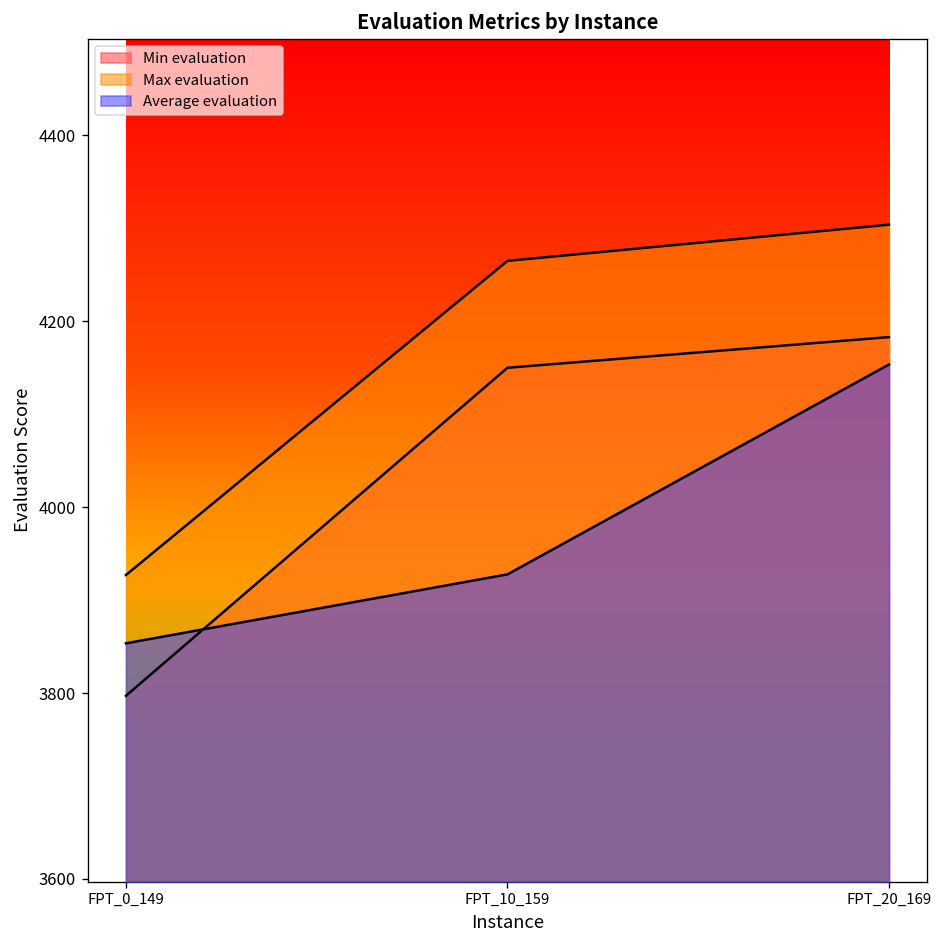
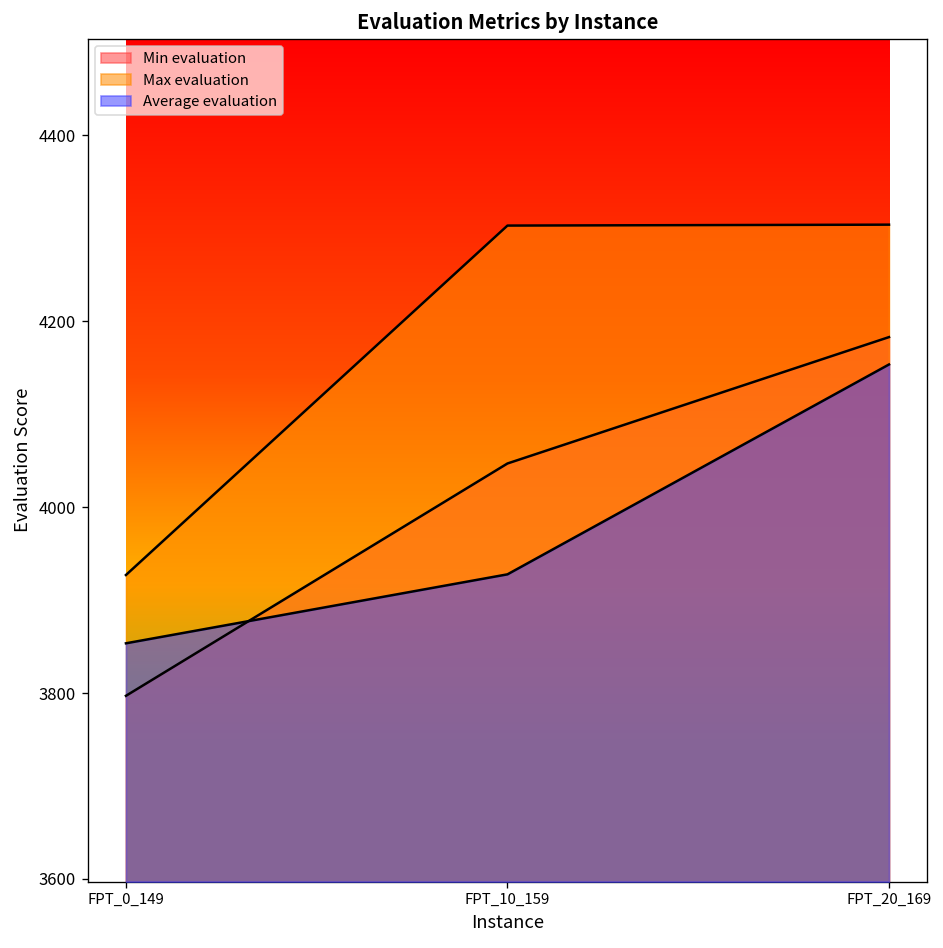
  {
    "Min evaluation": {
      "FPT_0_149": 3800,
-     "FPT_10_159": 4150,
+     "FPT_10_159": 4050,
      "FPT_20_169": 4180
    },
    "Max evaluation": {
      "FPT_0_149": 3930,
-     "FPT_10_159": 4270,
+     "FPT_10_159": 4300,
      "FPT_20_169": 4300
    },
    "Average evaluation": {
      "FPT_0_149": 3850,
      "FPT_10_159": 3930,
      "FPT_20_169": 4150
    }
  }
